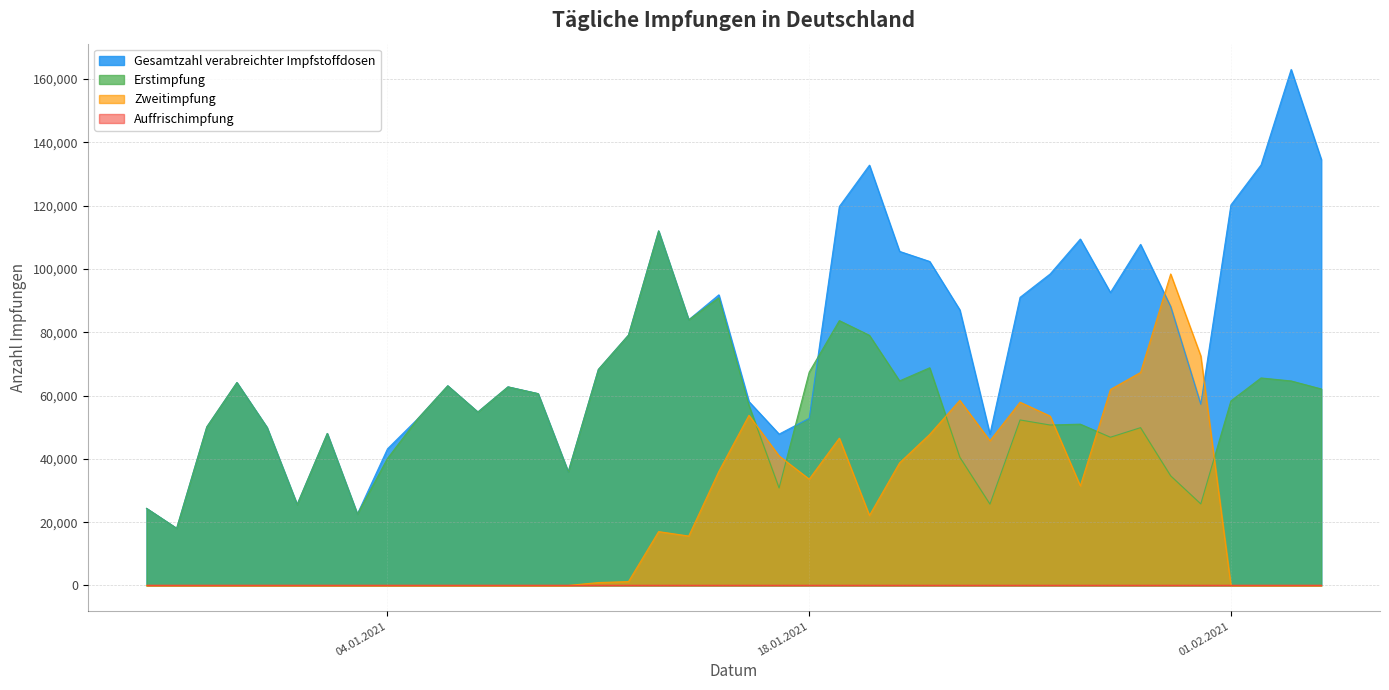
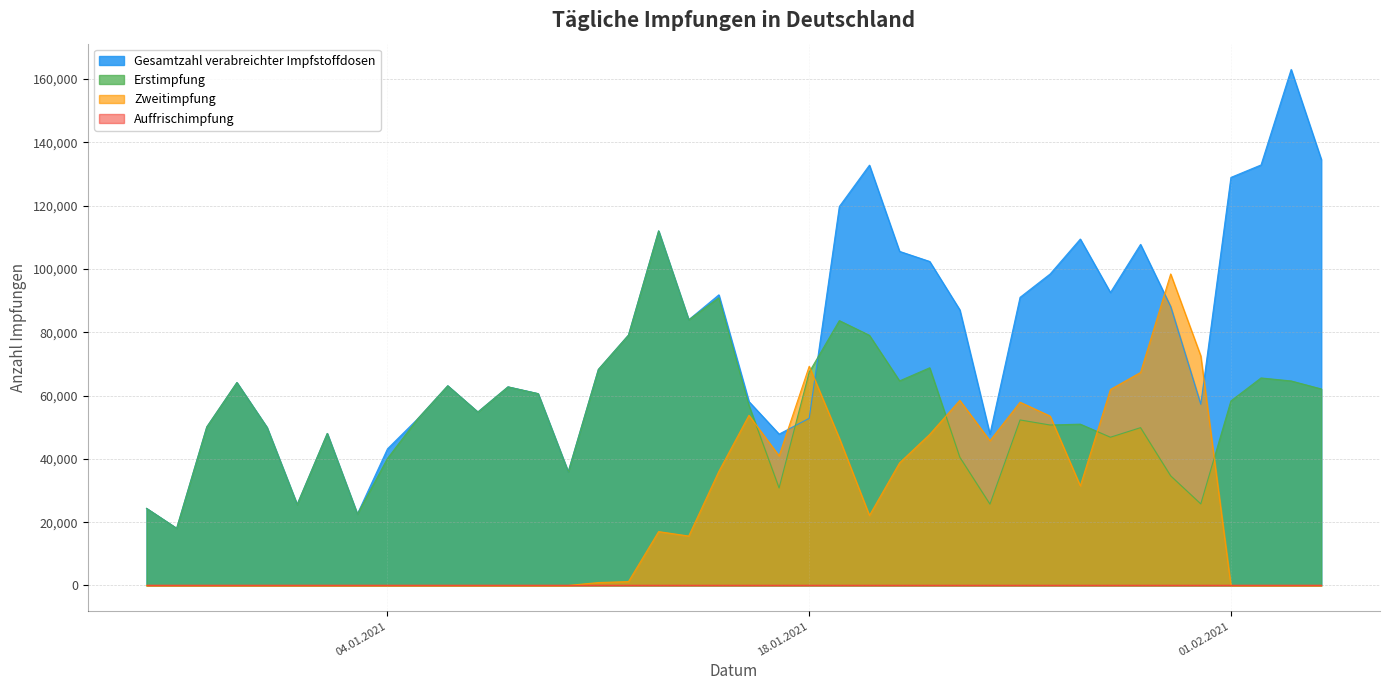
  {
    "Gesamtzahl verabreichter Impfstoffdosen": {
      "04.01.2021": "43,000",
      "18.01.2021": "53,000",
-     "01.02.2021": "120,000"
+     "01.02.2021": "129,000"
    },
    "Erstimpfung": {
      "04.01.2021": "40,000",
      "18.01.2021": "67,000",
      "01.02.2021": "58,000"
    },
    "Zweitimpfung": {
-     "18.01.2021": "34,000"
+     "18.01.2021": "69,000"
    },
    "Auffrischimpfung": {
      "18.01.2021": "0"
    }
  }
